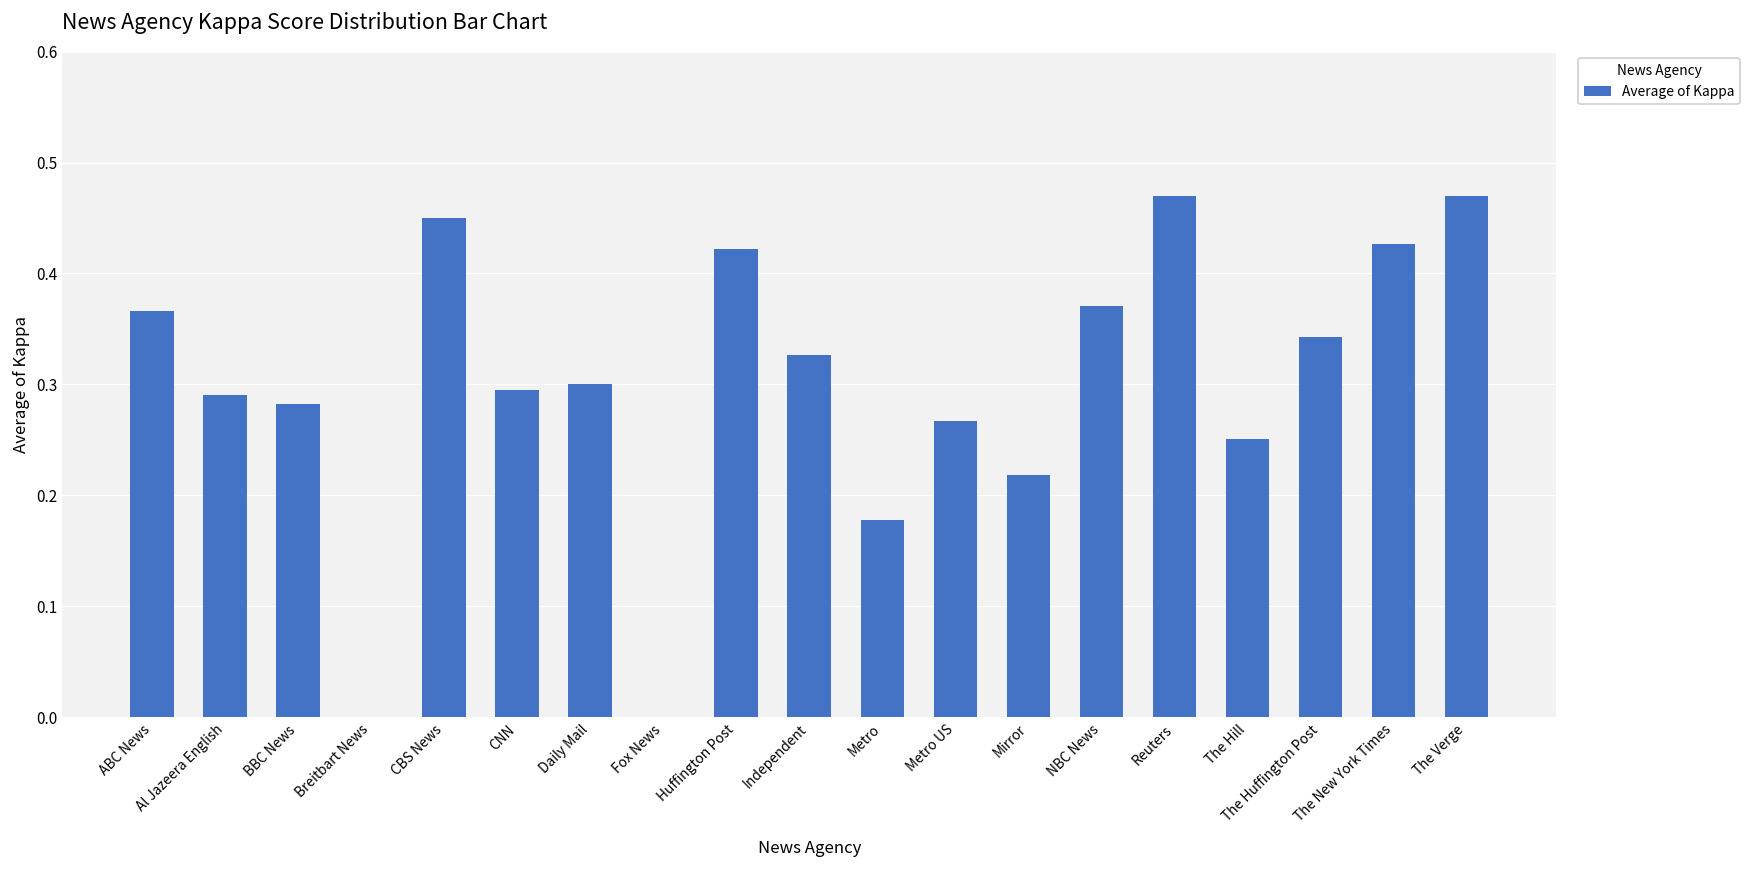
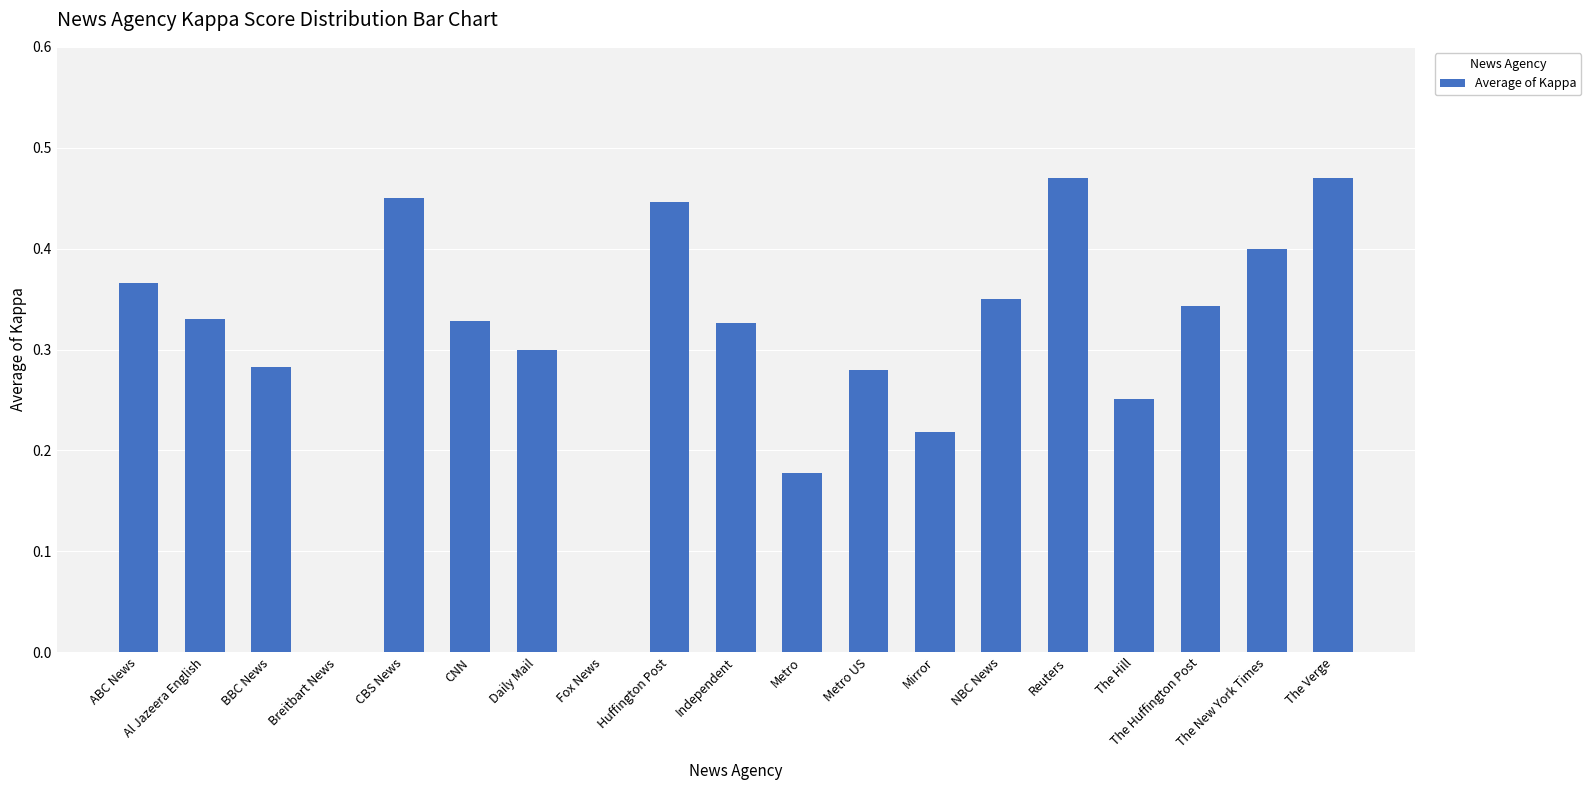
  {
    "ABC News": 0.366,
-   "Al Jazeera English": 0.291,
+   "Al Jazeera English": 0.330,
    "BBC News": 0.282,
    "Breitbart News": 0.000,
    "CBS News": 0.450,
-   "CNN": 0.295,
+   "CNN": 0.328,
    "Daily Mail": 0.300,
    "Fox News": 0.000,
-   "Huffington Post": 0.422,
+   "Huffington Post": 0.446,
    "Independent": 0.326,
    "Metro": 0.178,
-   "Metro US": 0.267,
+   "Metro US": 0.280,
    "Mirror": 0.218,
-   "NBC News": 0.371,
+   "NBC News": 0.350,
    "Reuters": 0.470,
    "The Hill": 0.251,
    "The Huffington Post": 0.343,
-   "The New York Times": 0.427,
+   "The New York Times": 0.400,
    "The Verge": 0.470
  }
